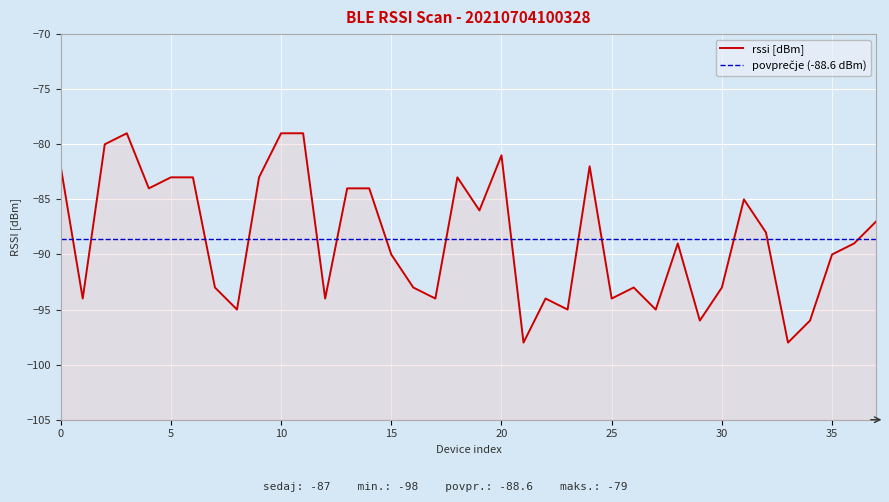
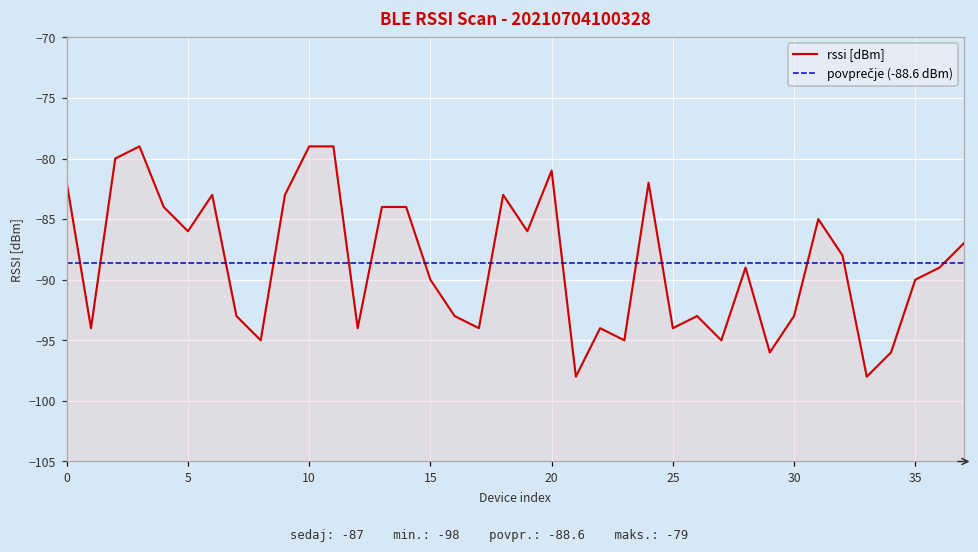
  {
    "0": -82,
-   "5": -83,
+   "5": -86,
    "10": -79,
    "15": -90,
    "20": -81,
    "25": -94,
    "30": -93,
    "35": -90
  }
